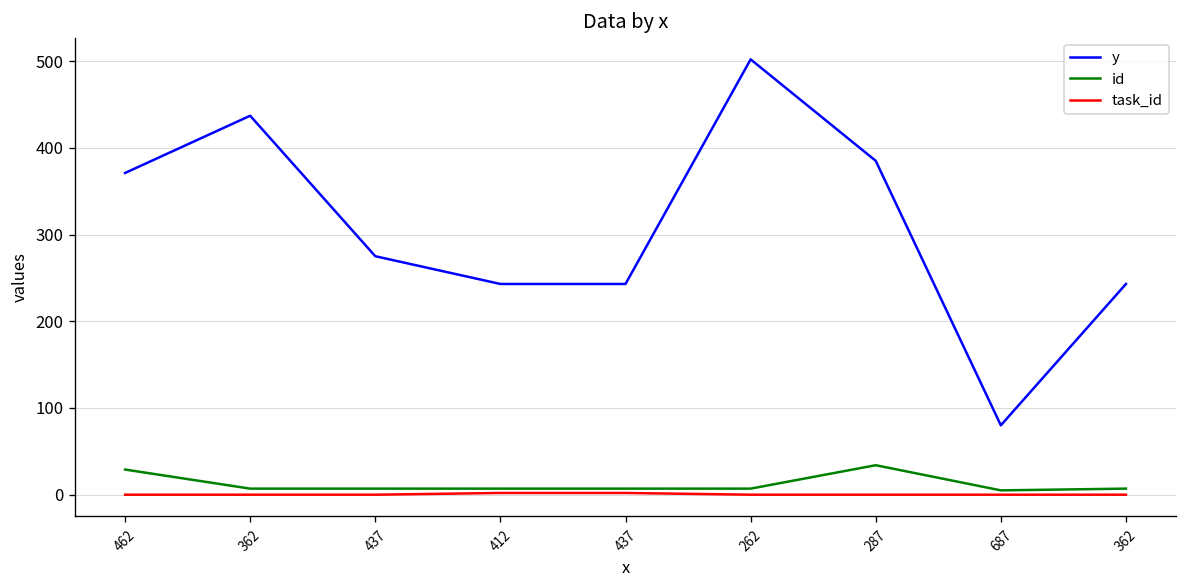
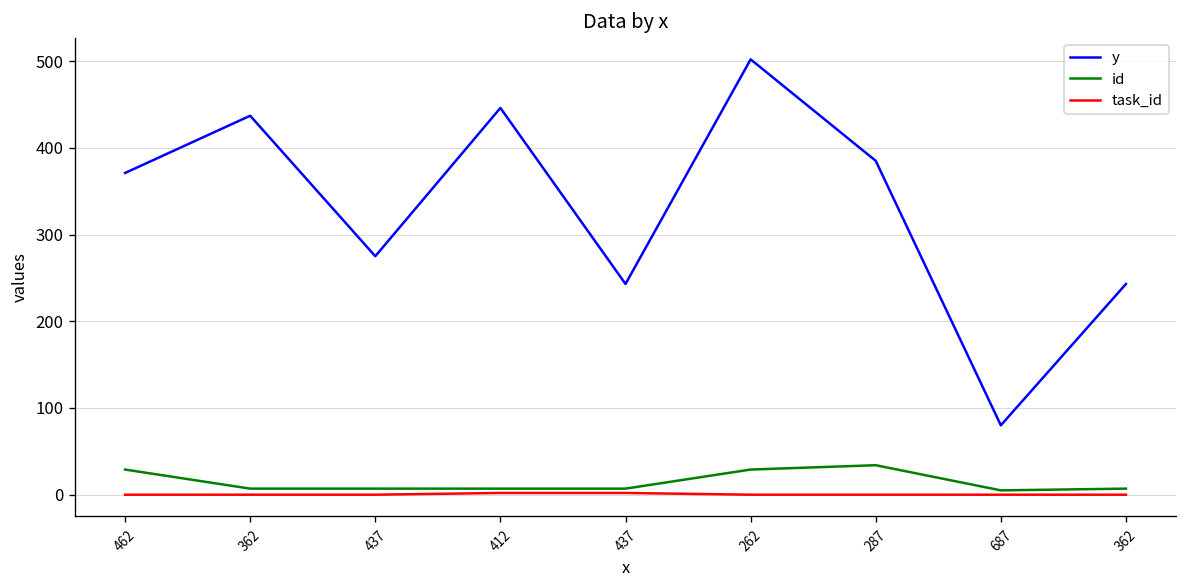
  {
    "y": {
      "462": 370,
-     "412": 240,
+     "412": 450,
      "262": 500,
      "287": 390,
      "687": 80
    },
    "id": {
      "462": 30,
      "412": 10,
-     "262": 10,
+     "262": 30,
      "287": 30,
      "687": 10
    },
    "task_id": {
      "462": 0,
      "412": 0,
      "262": 0,
      "287": 0,
      "687": 0
    }
  }
